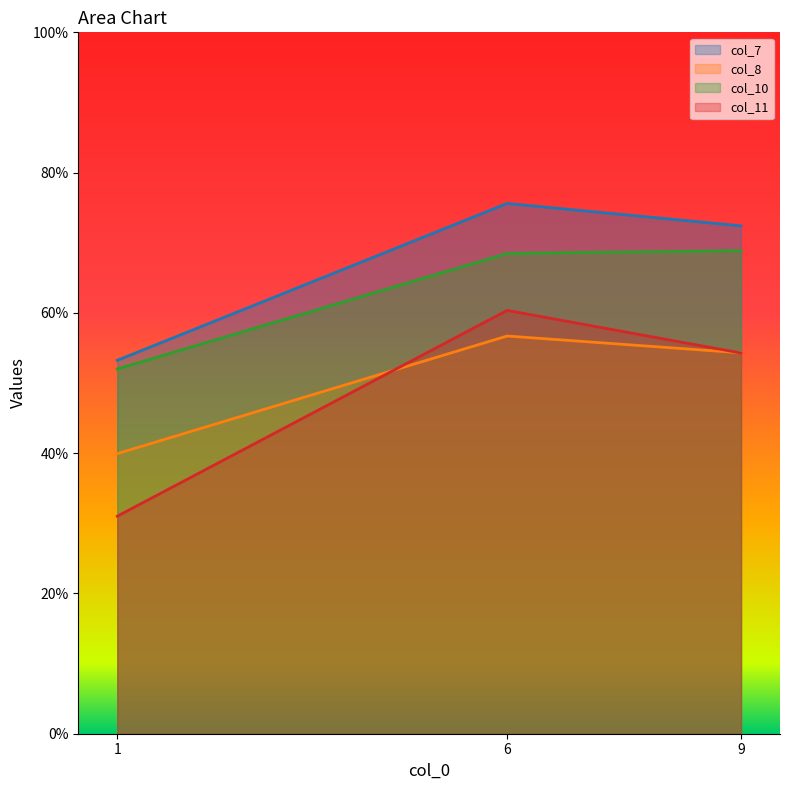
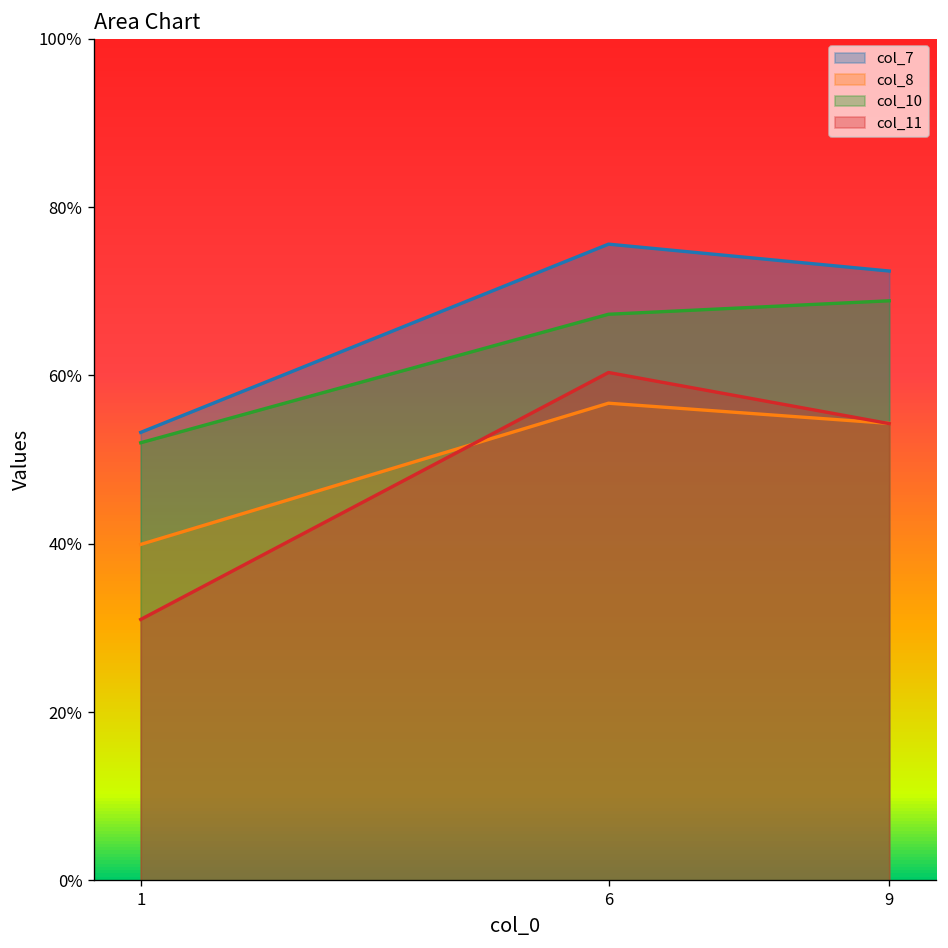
  {
    "col_7": {
      "1": "53%",
      "6": "76%",
      "9": "72%"
    },
    "col_10": {
      "1": "52%",
-     "6": "68%",
+     "6": "67%",
      "9": "69%"
    }
  }
